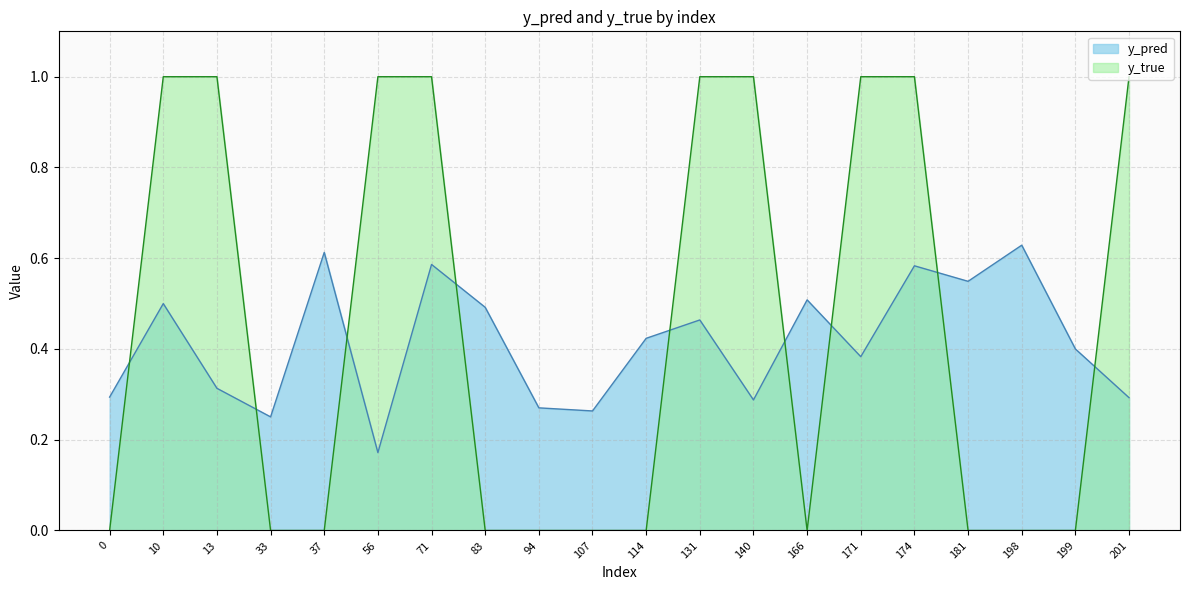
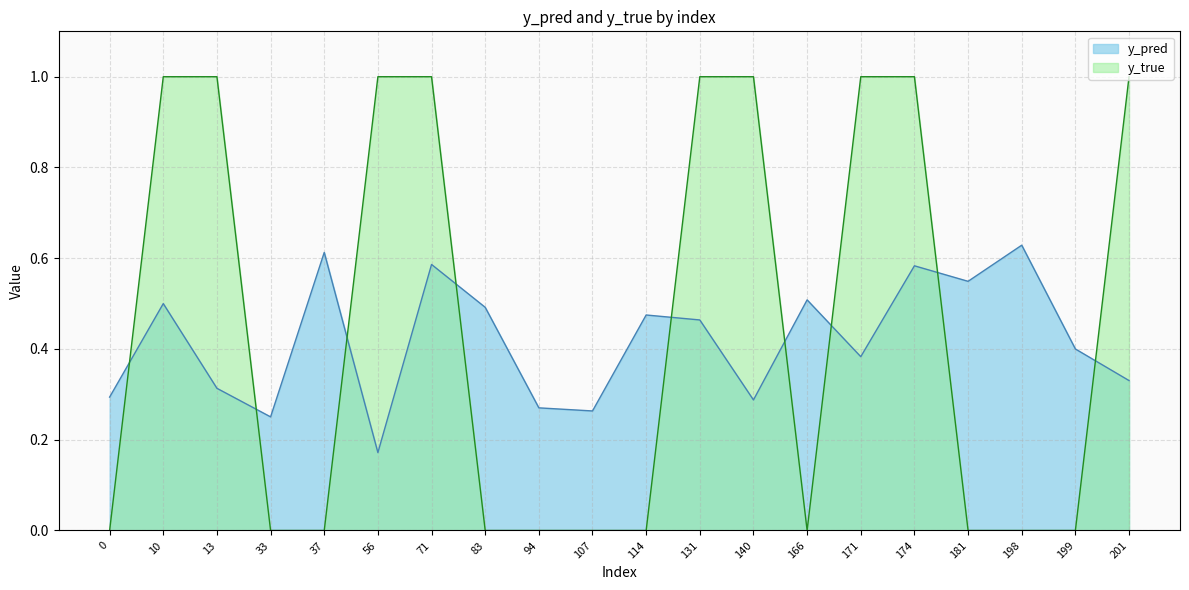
  {
    "y_pred": {
      "0": 0.29,
      "10": 0.50,
      "13": 0.31,
      "33": 0.25,
      "37": 0.61,
      "56": 0.17,
      "71": 0.59,
      "83": 0.49,
      "94": 0.27,
      "107": 0.26,
-     "114": 0.42,
+     "114": 0.47,
      "131": 0.46,
      "140": 0.29,
      "166": 0.51,
      "171": 0.38,
      "174": 0.58,
      "181": 0.55,
      "198": 0.63,
      "199": 0.40,
-     "201": 0.29
+     "201": 0.33
    },
    "y_true": {
      "0": 0.00,
      "10": 1.00,
      "13": 1.00,
      "33": 0.00,
      "37": 0.00,
      "56": 1.00,
      "71": 1.00,
      "83": 0.00,
      "94": 0.00,
      "107": 0.00,
      "114": 0.00,
      "131": 1.00,
      "140": 1.00,
      "166": 0.00,
      "171": 1.00,
      "174": 1.00,
      "181": 0.00,
      "198": 0.00,
      "199": 0.00
    }
  }
